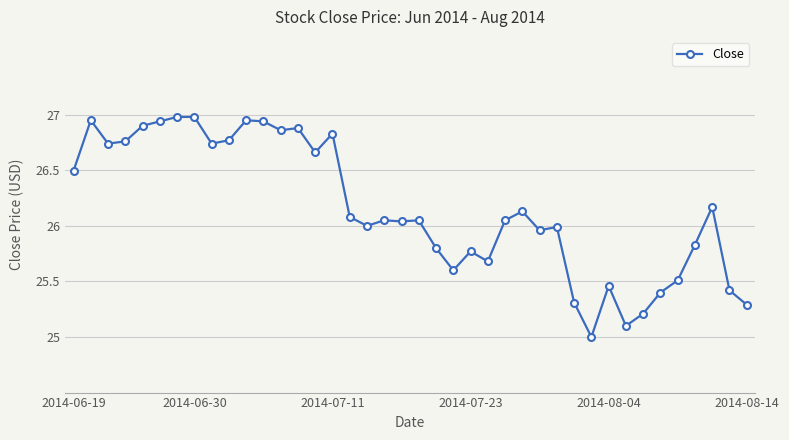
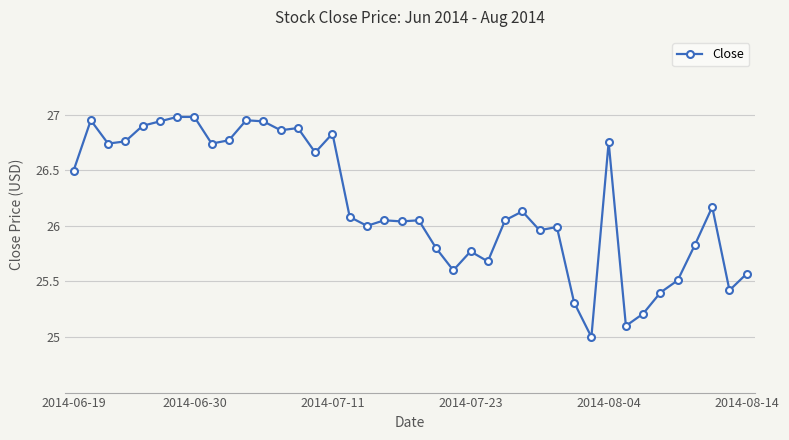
  {
    "2014-06-19": 26.50,
    "2014-06-30": 26.98,
    "2014-07-11": 26.83,
    "2014-07-23": 25.77,
-   "2014-08-04": 25.46,
-   "2014-08-14": 25.29
+   "2014-08-04": 26.75,
+   "2014-08-14": 25.57
  }
